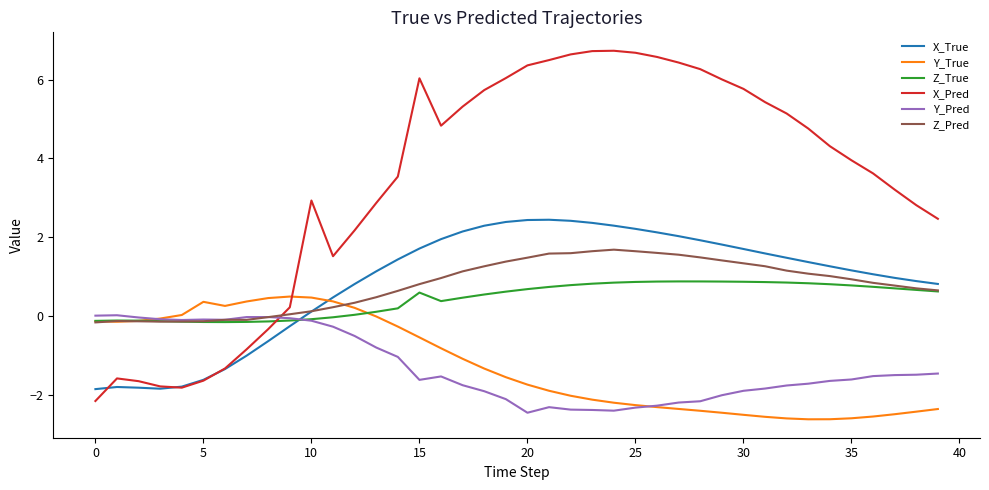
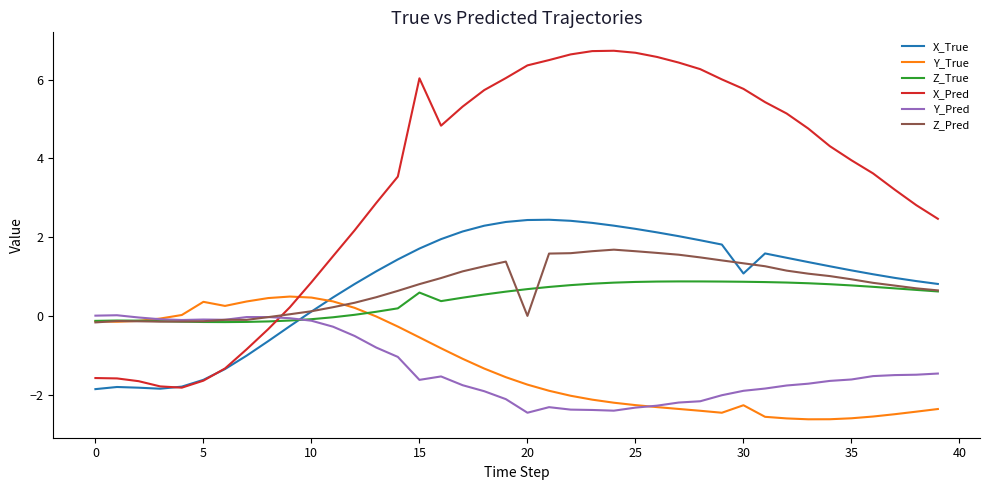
  {
    "X_True": {
      "0": -1.9,
      "15": 1.7,
      "20": 2.4,
      "25": 2.2,
-     "30": 1.7,
+     "30": 1.1,
      "35": 1.2
    },
    "Y_True": {
      "5": 0.4,
      "10": 0.5,
      "15": -0.5,
      "20": -1.7,
-     "30": -2.5,
+     "30": -2.3,
      "35": -2.6
    },
    "Z_True": {
      "15": 0.6,
      "20": 0.7,
      "25": 0.9,
      "30": 0.9,
      "35": 0.8
    },
    "X_Pred": {
-     "0": -2.2,
-     "10": 2.9,
+     "0": -1.6,
+     "10": 0.9,
      "15": 6.0,
      "20": 6.4,
      "25": 6.7,
      "30": 5.8,
      "35": 4.0
    },
    "Y_Pred": {
      "0": 0.0,
      "15": -1.6,
      "20": -2.4,
      "30": -1.9,
      "35": -1.6
    },
    "Z_Pred": {
      "15": 0.8,
-     "20": 1.5,
+     "20": 0.0,
      "25": 1.6,
      "30": 1.3,
      "35": 0.9
    }
  }
